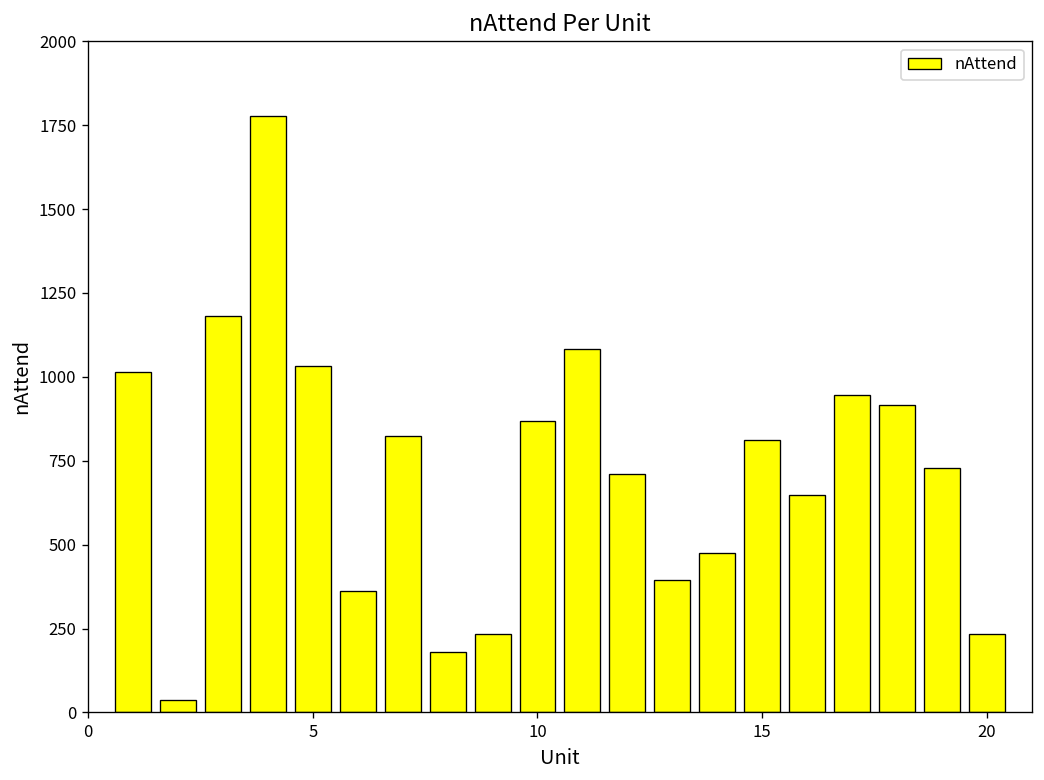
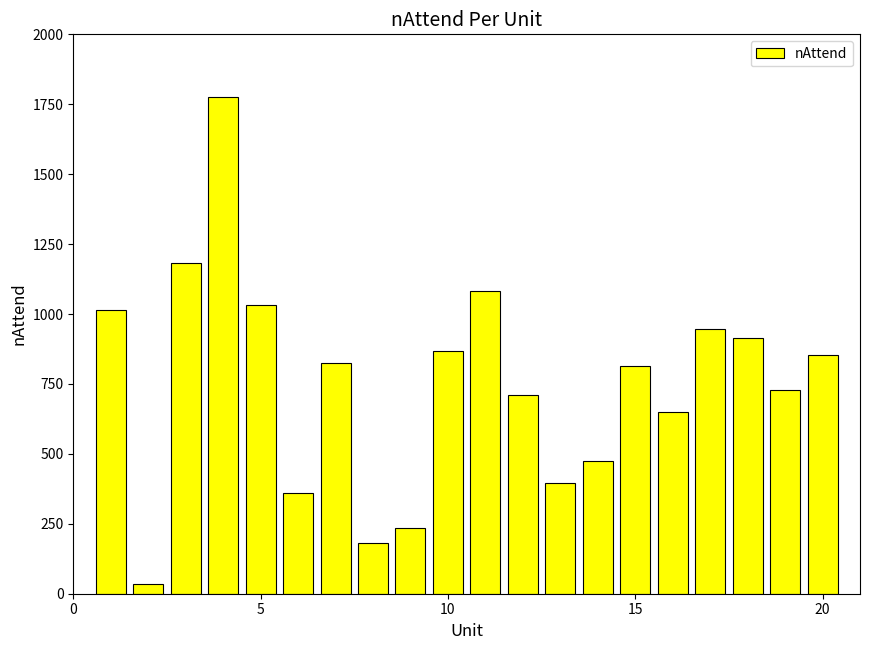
  {
    "5": 1030,
    "10": 870,
    "15": 810,
-   "20": 230
+   "20": 850
  }
